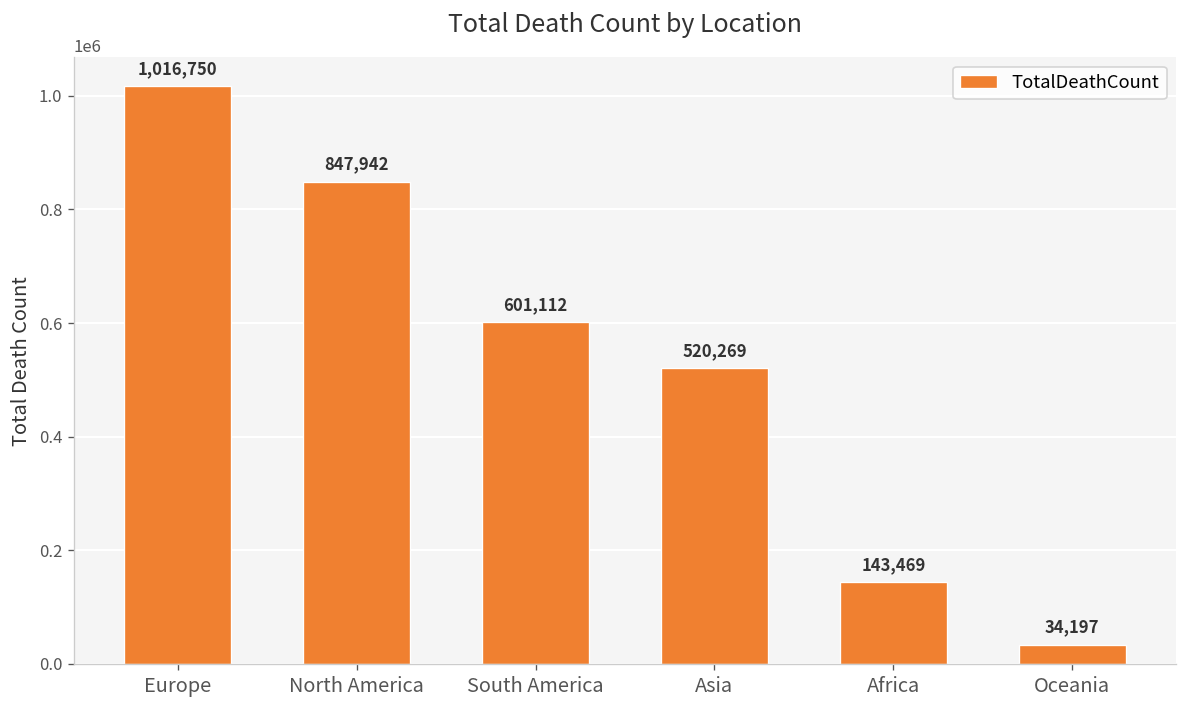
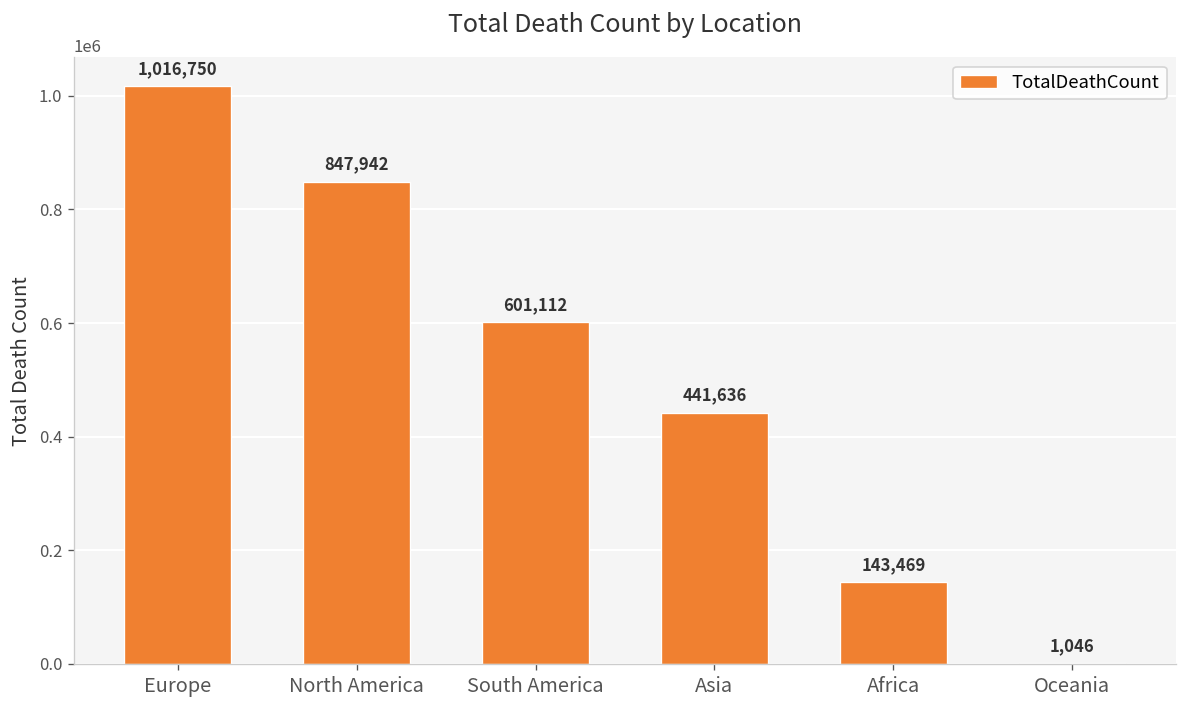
  {
    "Europe": "1,016,750",
    "North America": "847,942",
    "South America": "601,112",
-   "Asia": "520,269",
+   "Asia": "441,636",
    "Africa": "143,469",
-   "Oceania": "34,197"
+   "Oceania": "1,046"
  }
